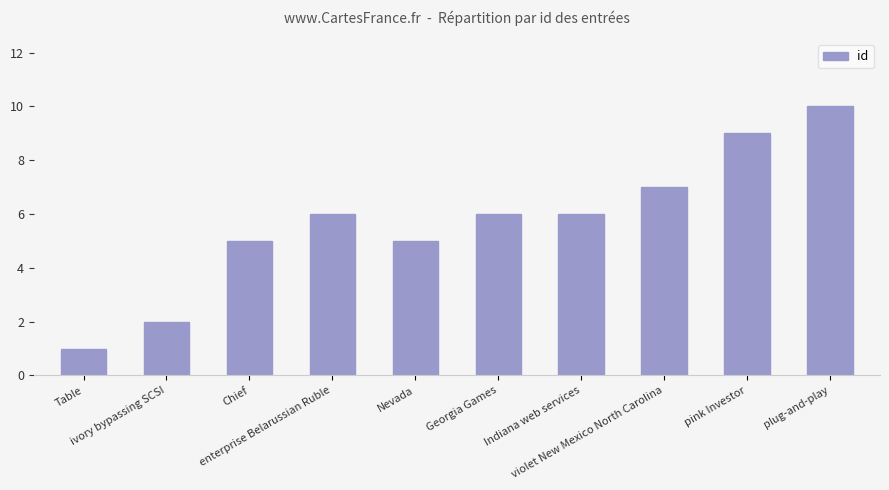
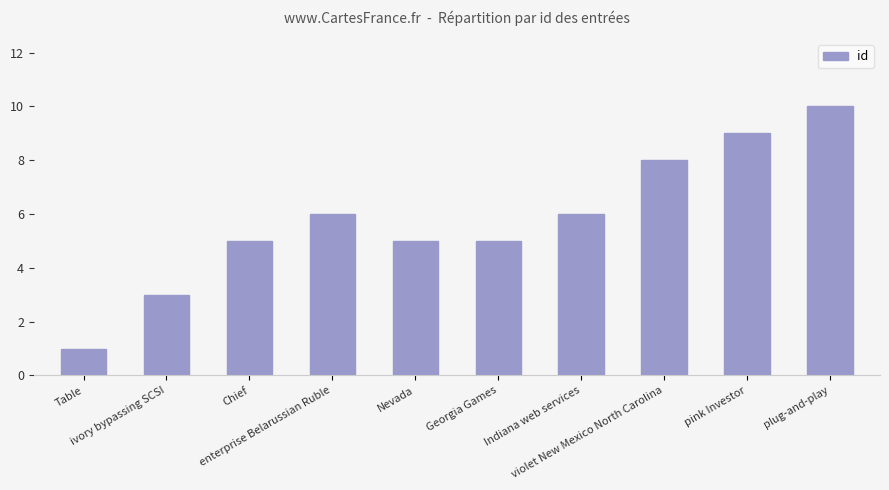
  {
    "Table": 1,
-   "ivory bypassing SCSI": 2,
+   "ivory bypassing SCSI": 3,
    "Chief": 5,
    "enterprise Belarussian Ruble": 6,
    "Nevada": 5,
-   "Georgia Games": 6,
+   "Georgia Games": 5,
    "Indiana web services": 6,
-   "violet New Mexico North Carolina": 7,
+   "violet New Mexico North Carolina": 8,
    "pink Investor": 9,
    "plug-and-play": 10
  }
